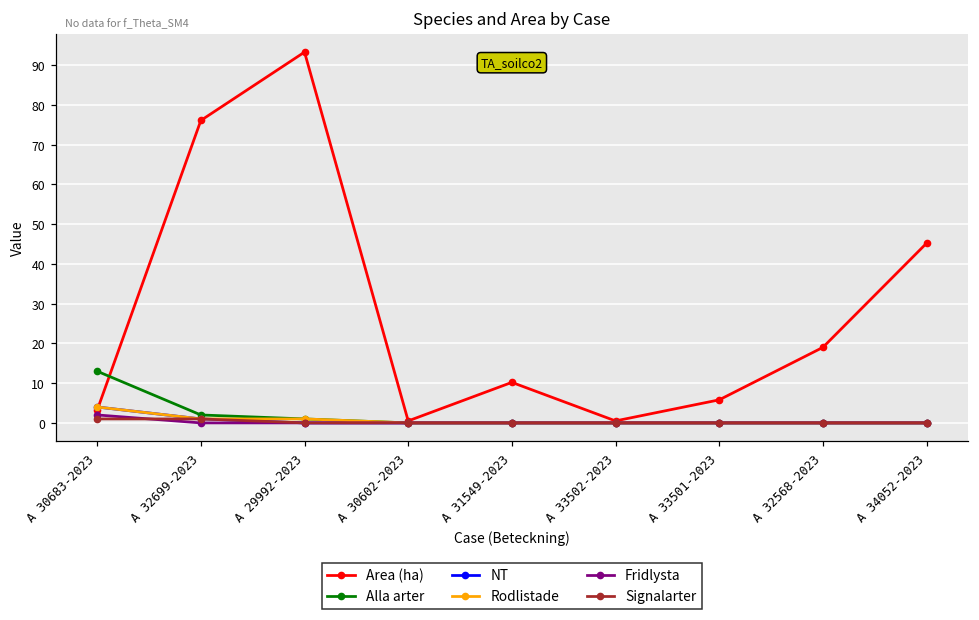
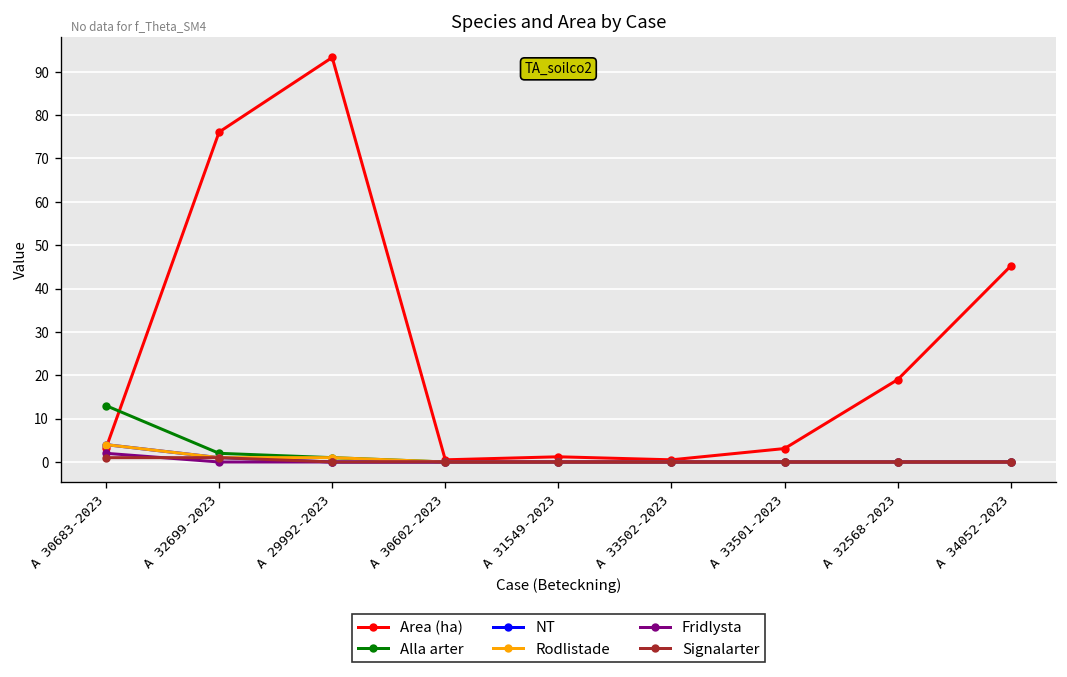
  {
    "Area (ha)": {
      "A 30683-2023": 3,
      "A 32699-2023": 76,
      "A 29992-2023": 93,
-     "A 31549-2023": 10,
-     "A 33501-2023": 6,
+     "A 31549-2023": 1,
+     "A 33501-2023": 3,
      "A 32568-2023": 19,
      "A 34052-2023": 45
    },
    "Alla arter": {
      "A 30683-2023": 13,
      "A 32699-2023": 2
    },
    "Fridlysta": {
      "A 30683-2023": 2,
      "A 32699-2023": 0
    },
    "Signalarter": {
      "A 30683-2023": 1
    }
  }
